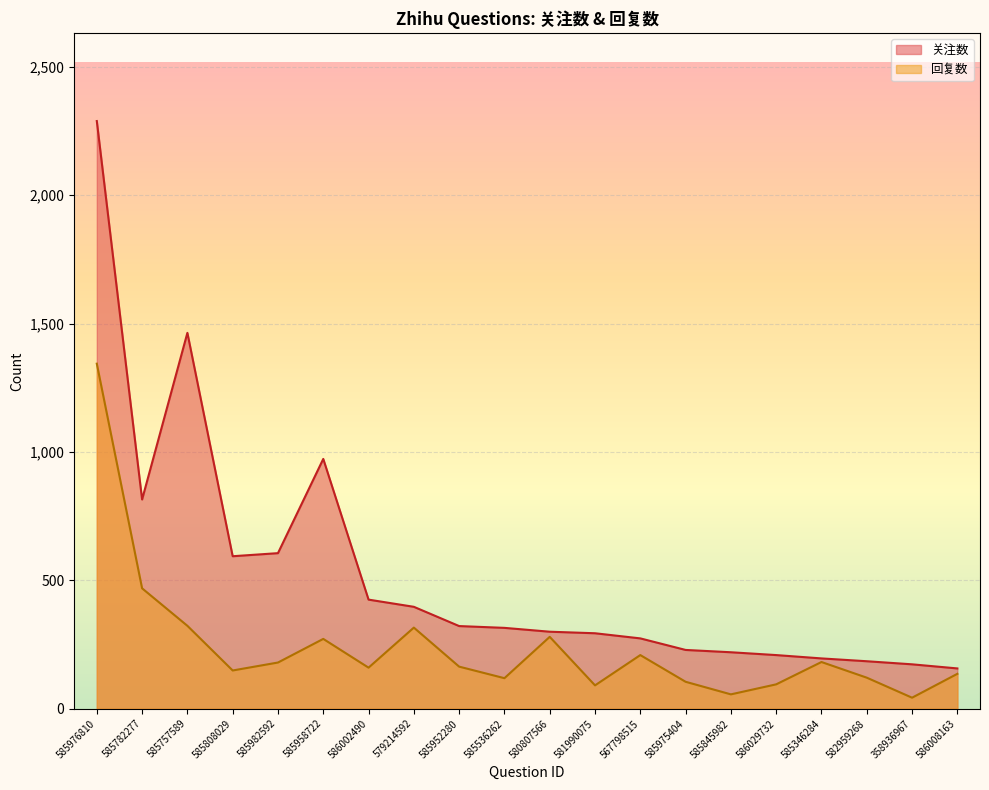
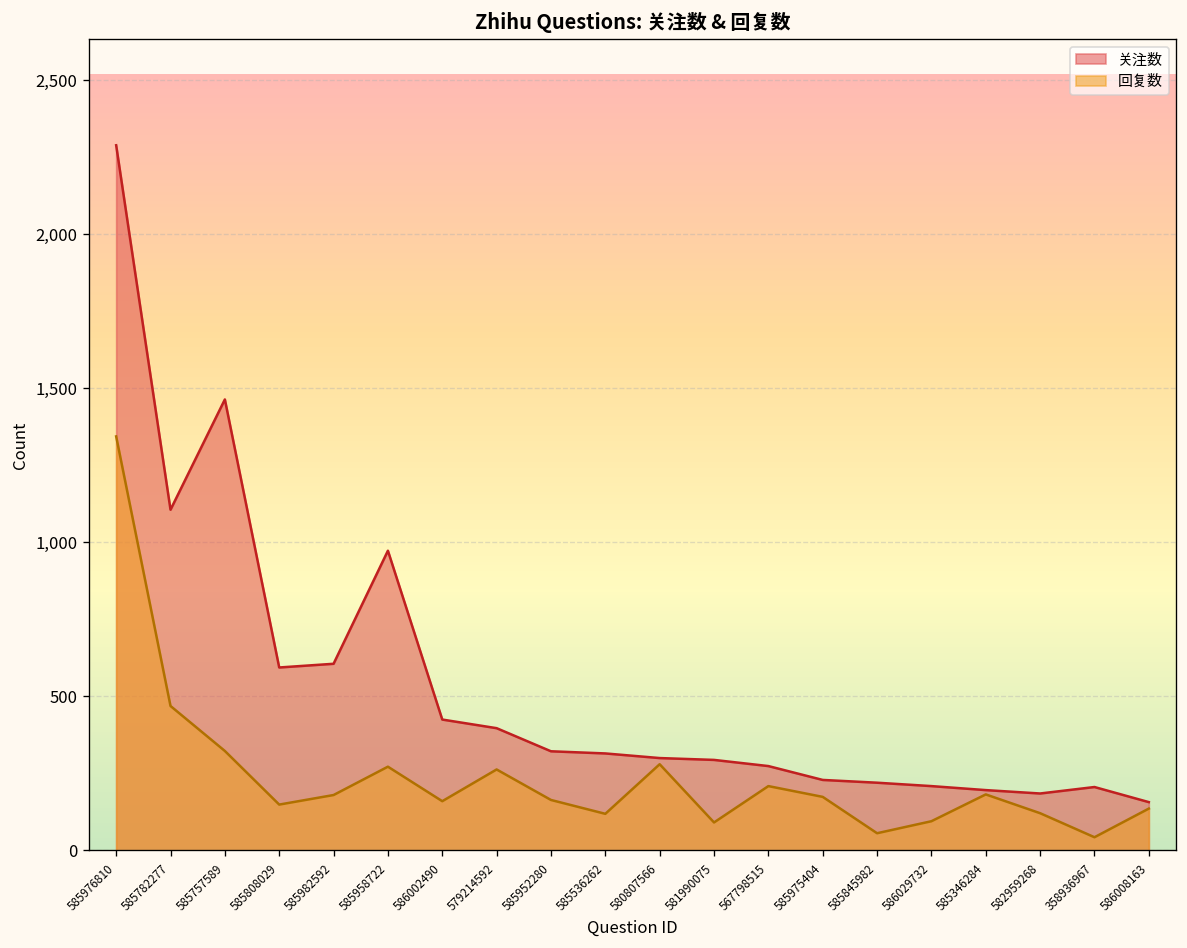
  {
    "关注数": {
      "585976810": "2,290",
-     "585782277": "820",
+     "585782277": "1,110",
      "585757589": "1,460",
      "585808029": "590",
      "585982592": "610",
      "585958722": "970",
      "586002490": "430",
      "579214592": "400",
      "585952280": "320",
      "585536262": "320",
      "580807566": "300",
      "581990075": "290",
      "567798515": "270",
      "585975404": "230",
      "585845982": "220",
      "586029732": "210",
      "585346284": "200",
      "582959268": "190",
-     "358936967": "170",
+     "358936967": "210",
      "586008163": "160"
    },
    "回复数": {
      "585976810": "1,340",
      "585782277": "470",
      "585757589": "320",
      "585808029": "150",
      "585982592": "180",
      "585958722": "270",
      "586002490": "160",
-     "579214592": "320",
+     "579214592": "260",
      "585952280": "160",
      "585536262": "120",
      "580807566": "280",
      "581990075": "90",
      "567798515": "210",
-     "585975404": "110",
+     "585975404": "170",
      "585845982": "60",
      "586029732": "100",
      "585346284": "180",
      "582959268": "120",
      "358936967": "40",
      "586008163": "140"
    }
  }
